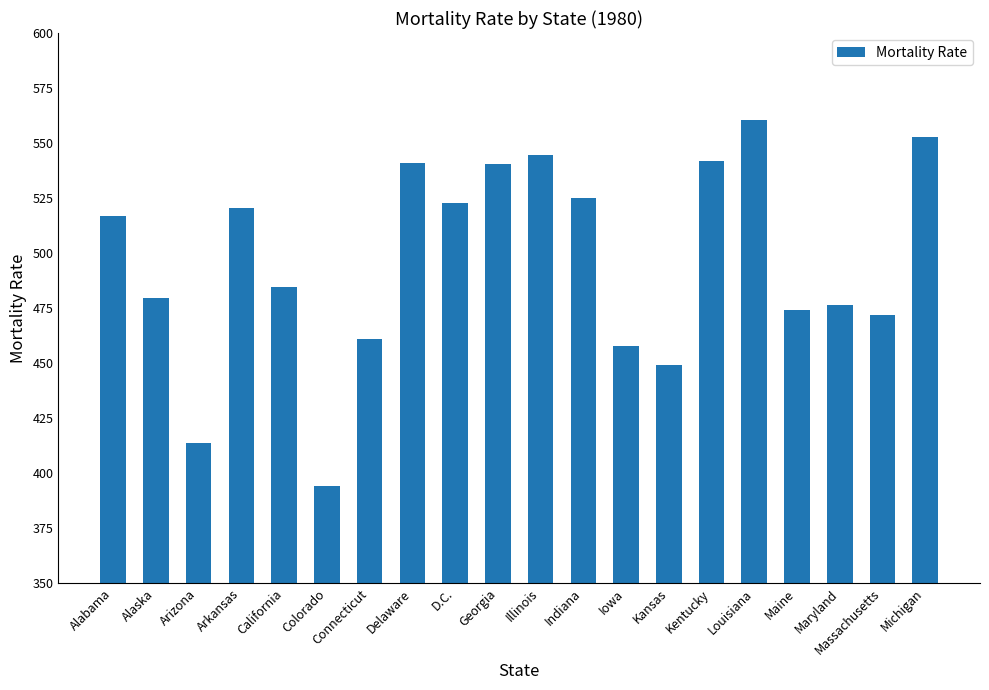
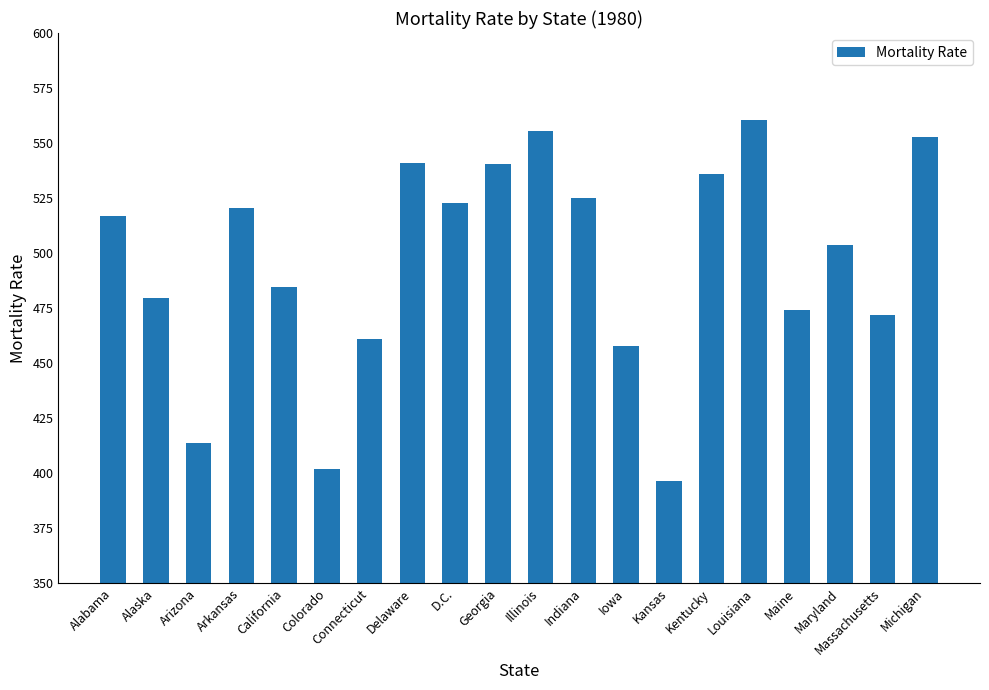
  {
    "Alabama": 517,
    "Alaska": 479,
    "Arizona": 414,
    "Arkansas": 521,
    "California": 485,
-   "Colorado": 394,
+   "Colorado": 402,
    "Connecticut": 461,
    "Delaware": 541,
    "D.C.": 523,
    "Georgia": 541,
-   "Illinois": 545,
+   "Illinois": 556,
    "Indiana": 525,
    "Iowa": 458,
-   "Kansas": 449,
-   "Kentucky": 542,
+   "Kansas": 396,
+   "Kentucky": 536,
    "Louisiana": 560,
    "Maine": 474,
-   "Maryland": 477,
+   "Maryland": 504,
    "Massachusetts": 472,
    "Michigan": 553
  }
